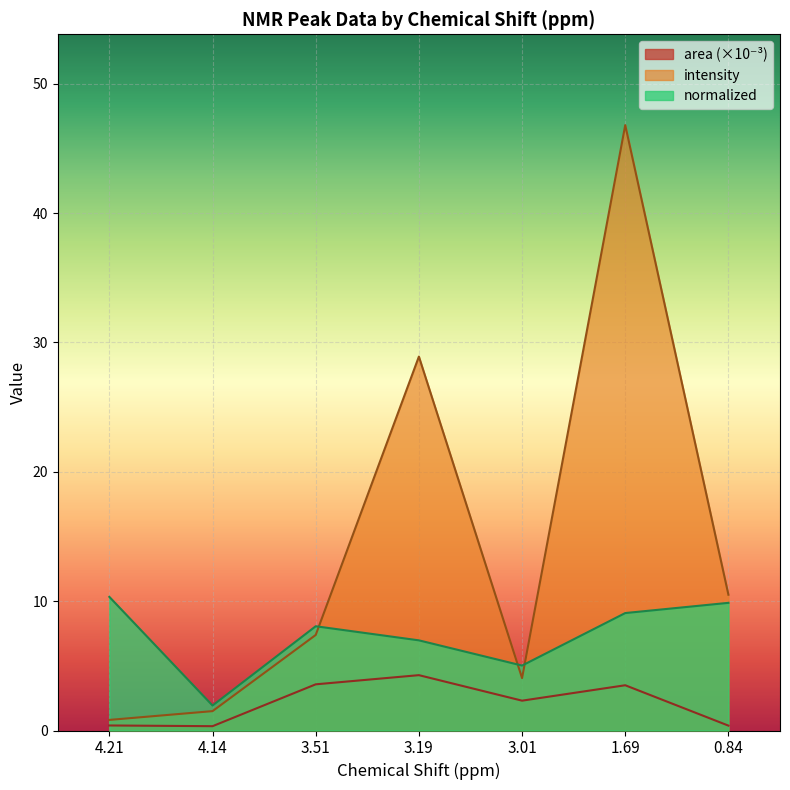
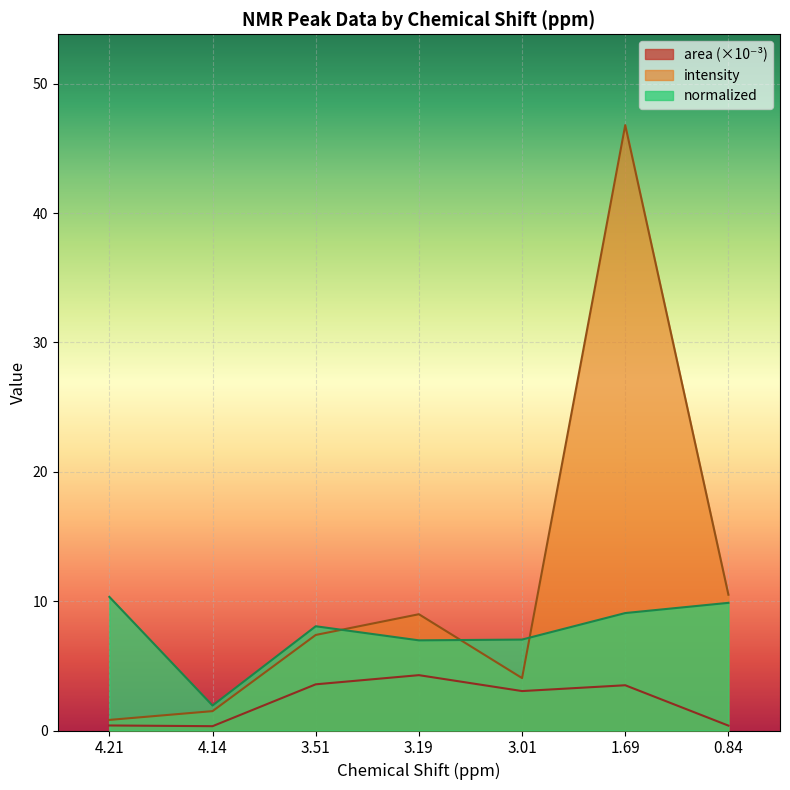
  {
    "area (×10⁻³)": {
      "4.21": 0.4,
      "4.14": 0.3,
      "3.51": 3.6,
      "3.19": 4.3,
-     "3.01": 2.3,
+     "3.01": 3.0,
      "1.69": 3.5,
      "0.84": 0.4
    },
    "intensity": {
      "4.21": 0.8,
      "4.14": 1.5,
      "3.51": 7.4,
-     "3.19": 28.9,
+     "3.19": 9.0,
      "3.01": 4.1,
      "1.69": 46.8,
      "0.84": 10.5
    },
    "normalized": {
      "4.21": 10.3,
      "4.14": 1.9,
      "3.51": 8.1,
      "3.19": 7.0,
-     "3.01": 5.0,
+     "3.01": 7.0,
      "1.69": 9.1,
      "0.84": 9.9
    }
  }
